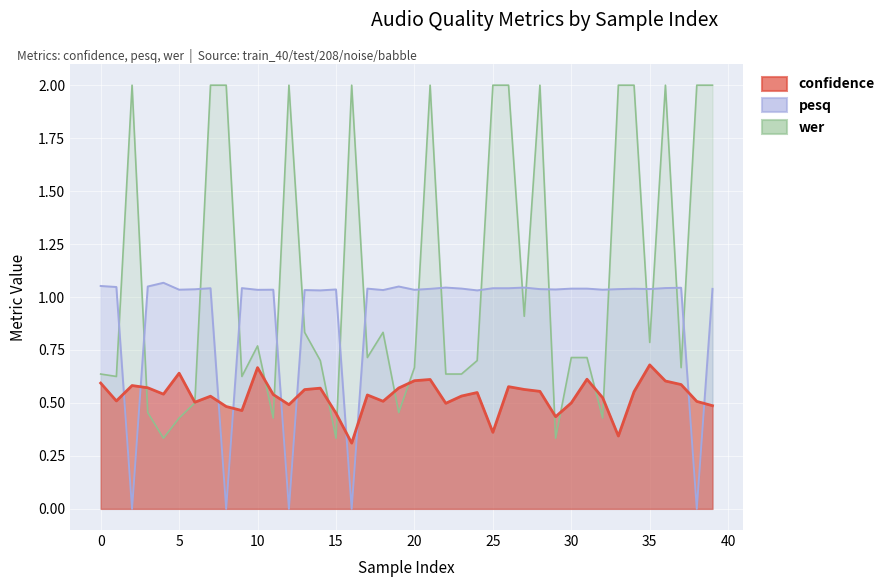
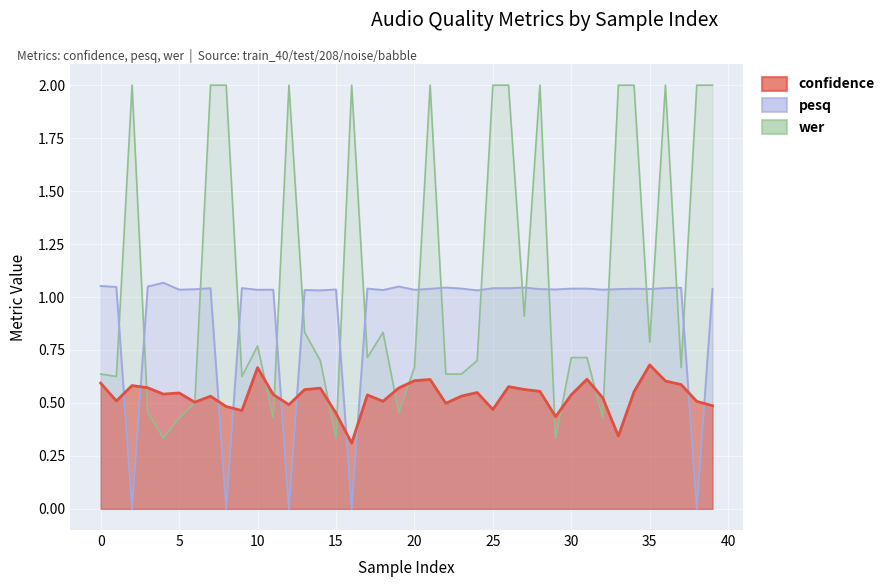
  {
    "confidence": {
      "0": 0.59,
-     "5": 0.64,
+     "5": 0.55,
      "10": 0.67,
      "15": 0.45,
      "20": 0.60,
-     "25": 0.36,
-     "30": 0.50,
+     "25": 0.47,
+     "30": 0.54,
      "35": 0.68
    }
  }
